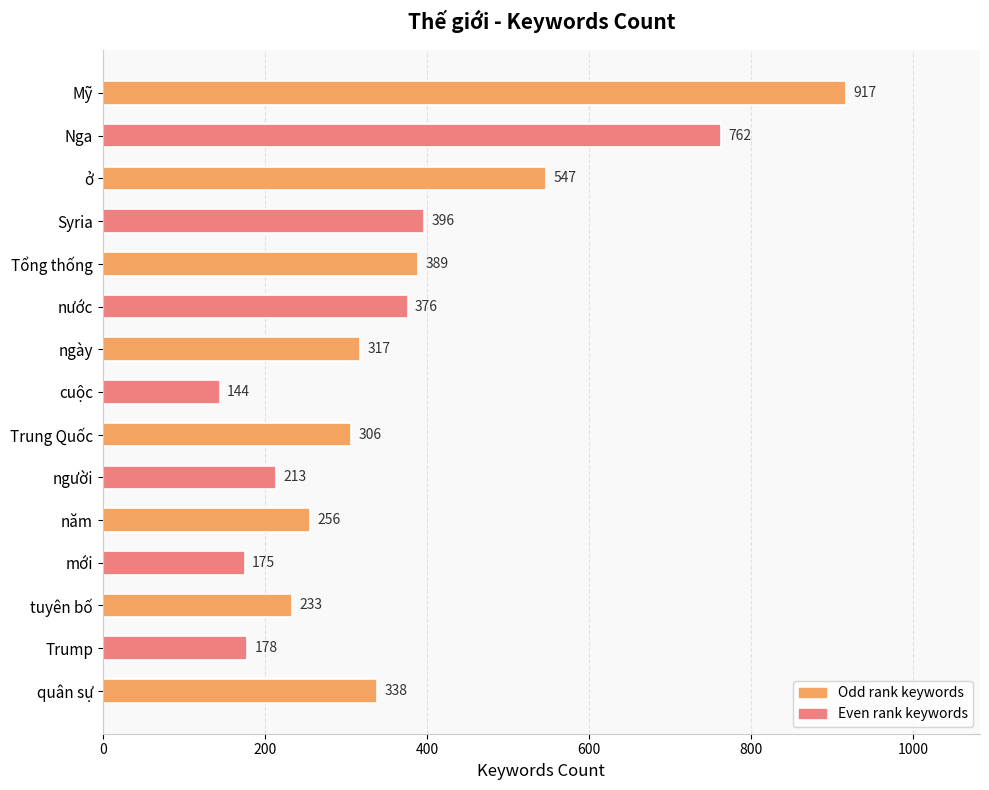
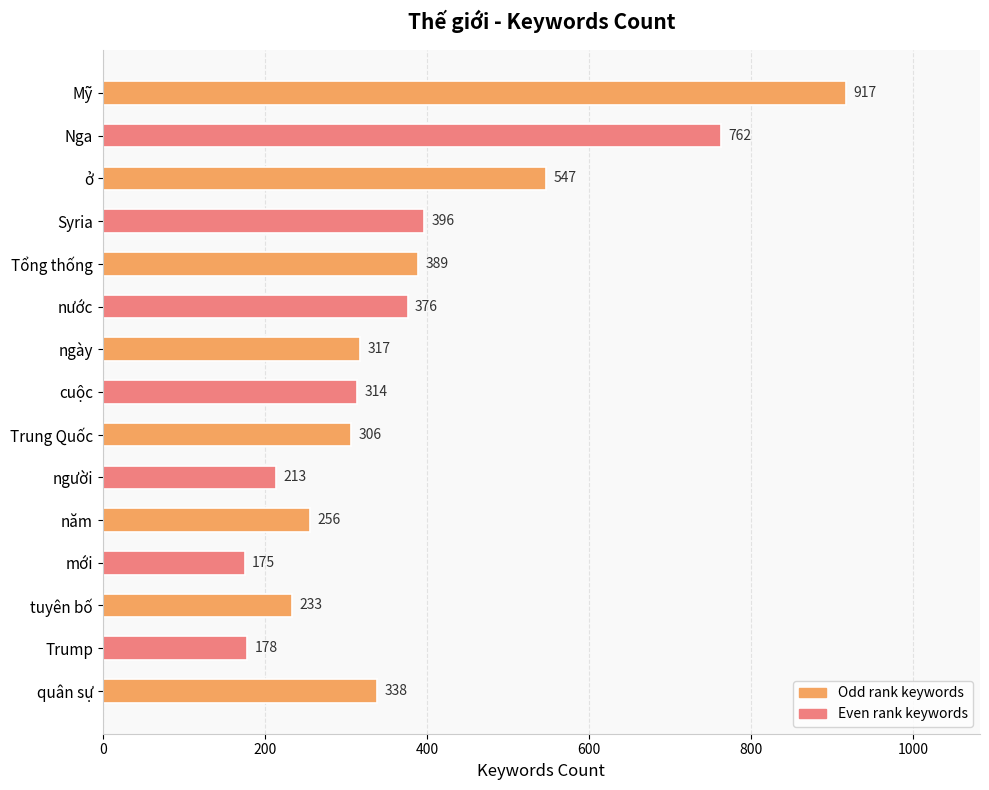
  {
    "Mỹ": 917,
    "Nga": 762,
    "ở": 547,
    "Syria": 396,
    "Tổng thống": 389,
    "nước": 376,
    "ngày": 317,
-   "cuộc": 144,
+   "cuộc": 314,
    "Trung Quốc": 306,
    "người": 213,
    "năm": 256,
    "mới": 175,
    "tuyên bố": 233,
    "Trump": 178,
    "quân sự": 338
  }
